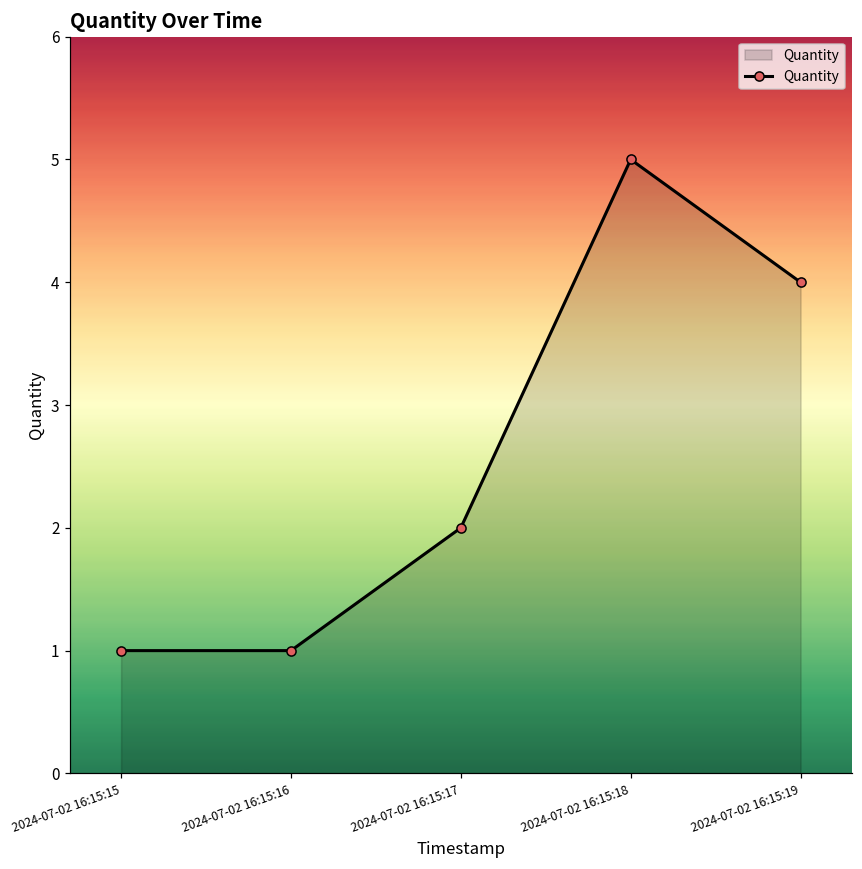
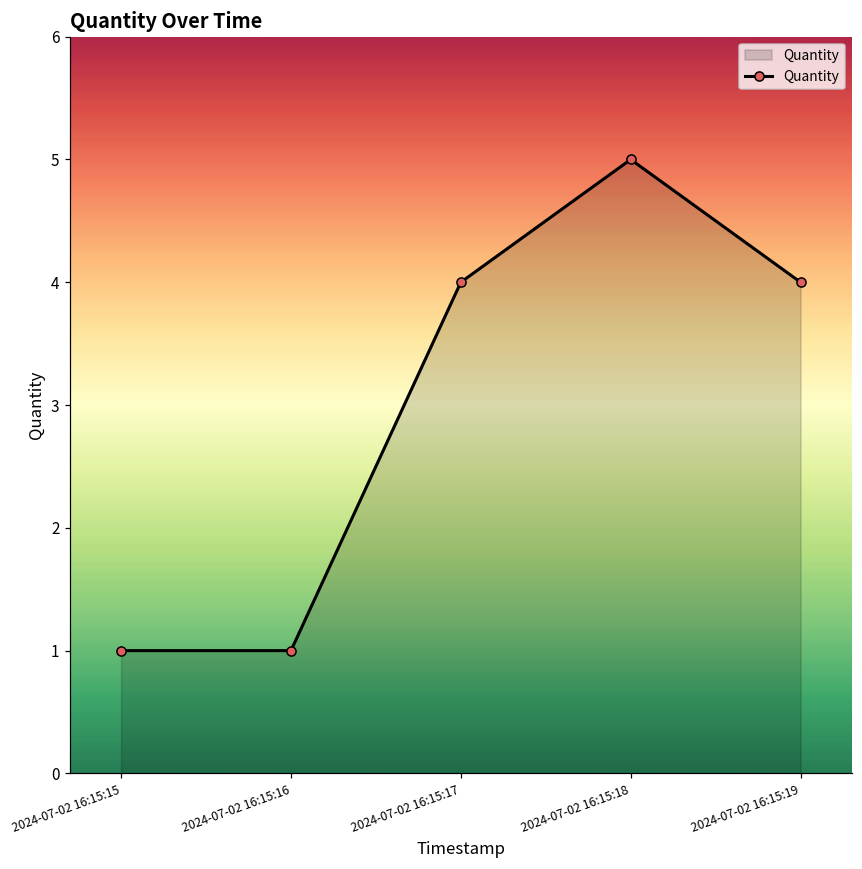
  {
    "2024-07-02 16:15:15": 1,
    "2024-07-02 16:15:16": 1,
-   "2024-07-02 16:15:17": 2,
+   "2024-07-02 16:15:17": 4,
    "2024-07-02 16:15:18": 5,
    "2024-07-02 16:15:19": 4
  }
